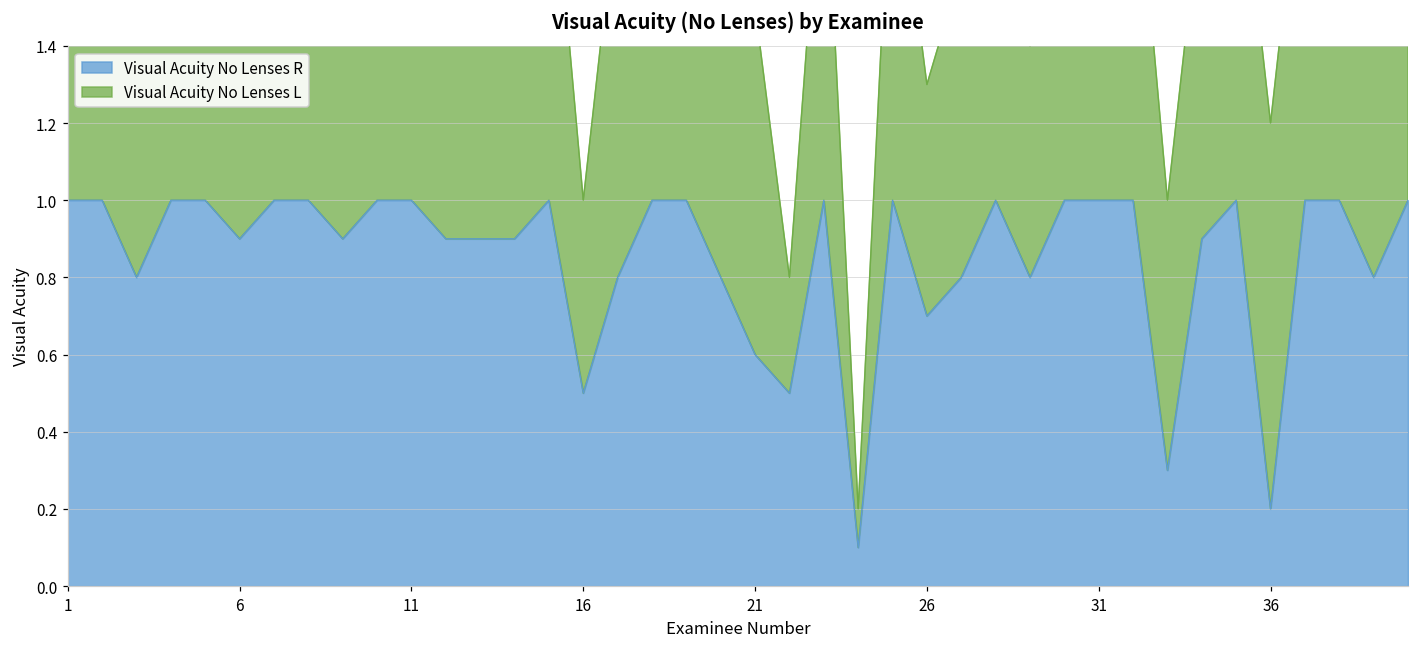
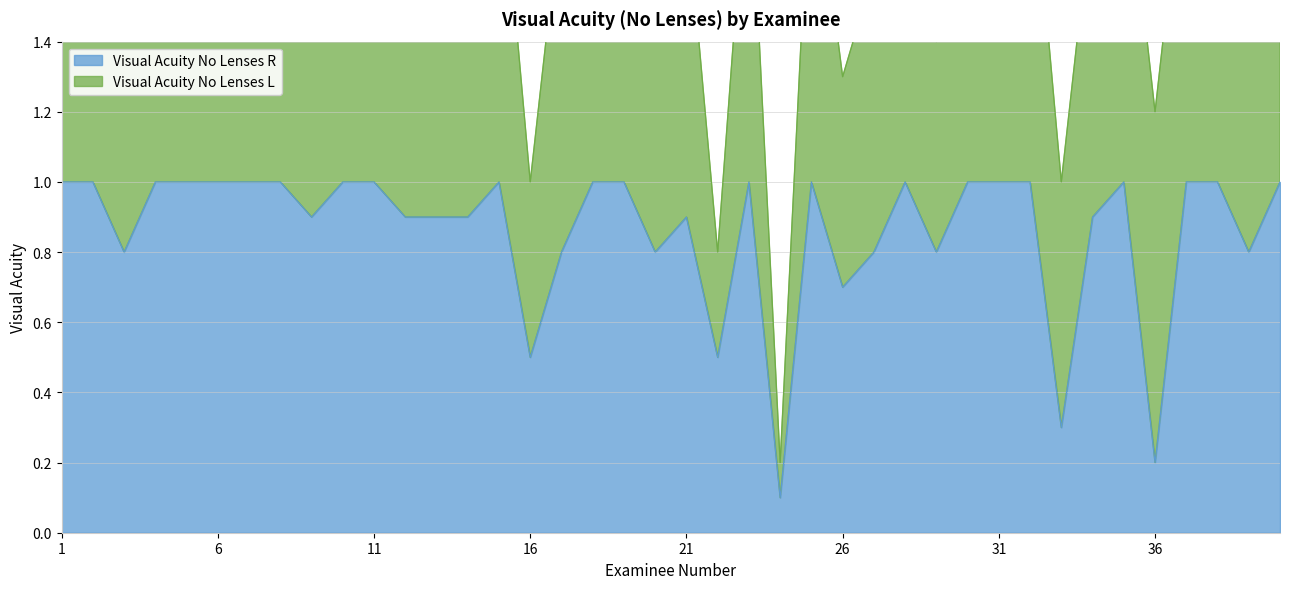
  {
    "Visual Acuity No Lenses R": {
      "1": 1.0,
-     "6": 0.9,
+     "6": 1.0,
      "11": 1.0,
      "16": 0.5,
-     "21": 0.6,
+     "21": 0.9,
      "26": 0.7,
      "31": 1.0,
      "36": 0.2
    },
    "Visual Acuity No Lenses L": {
      "16": 0.5,
      "26": 0.6,
      "36": 1.0
    }
  }
